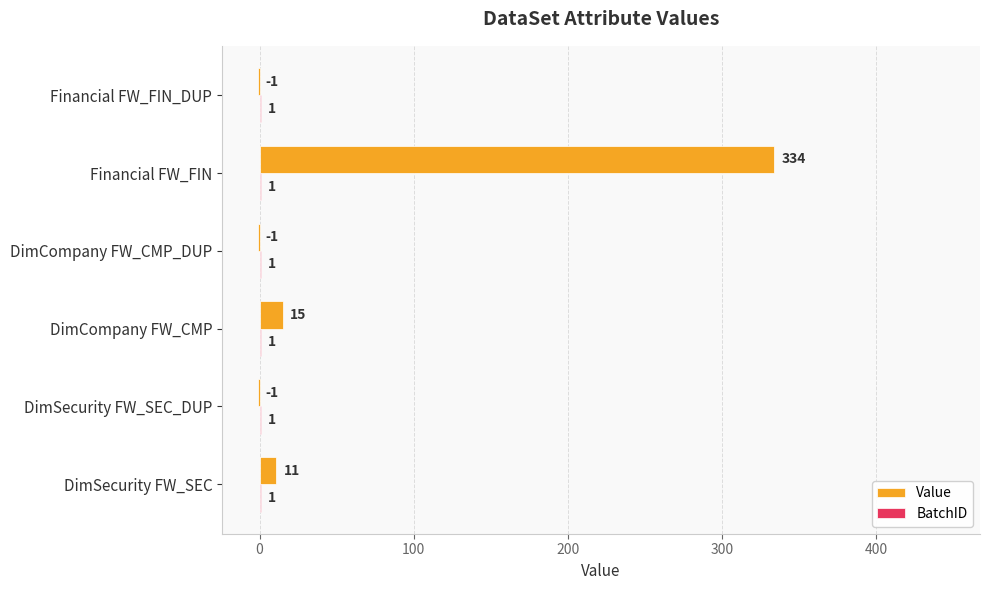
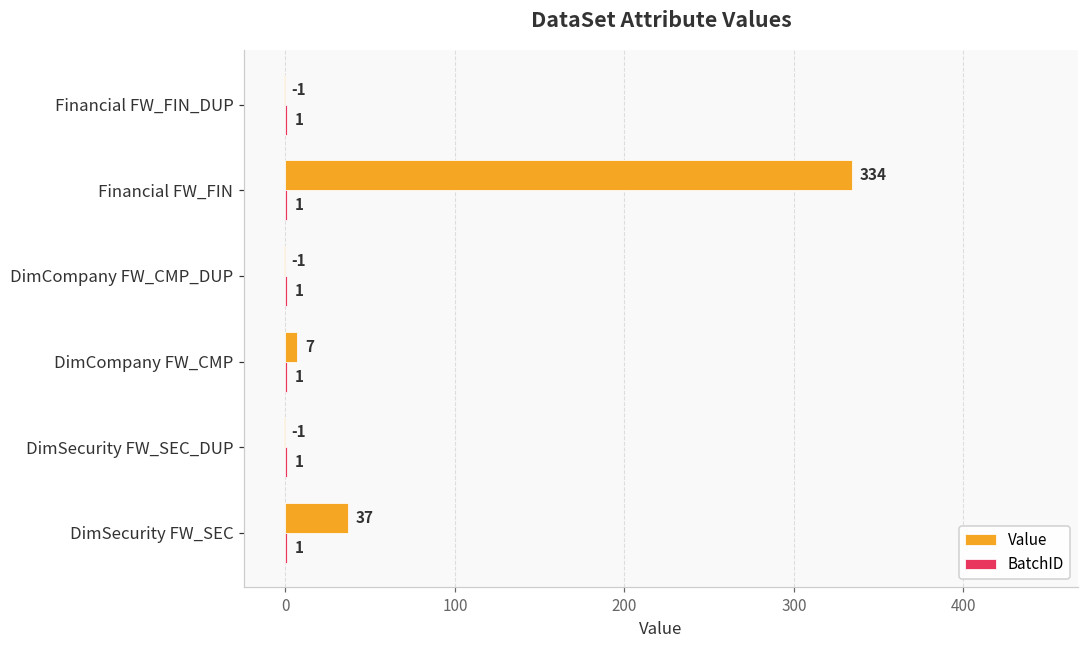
  {
    "Value": {
      "Financial FW_FIN_DUP": -1,
      "Financial FW_FIN": 334,
      "DimCompany FW_CMP_DUP": -1,
-     "DimCompany FW_CMP": 15,
+     "DimCompany FW_CMP": 7,
      "DimSecurity FW_SEC_DUP": -1,
-     "DimSecurity FW_SEC": 11
+     "DimSecurity FW_SEC": 37
    },
    "BatchID": {
      "Financial FW_FIN_DUP": 1,
      "Financial FW_FIN": 1,
      "DimCompany FW_CMP_DUP": 1,
      "DimCompany FW_CMP": 1,
      "DimSecurity FW_SEC_DUP": 1,
      "DimSecurity FW_SEC": 1
    }
  }
